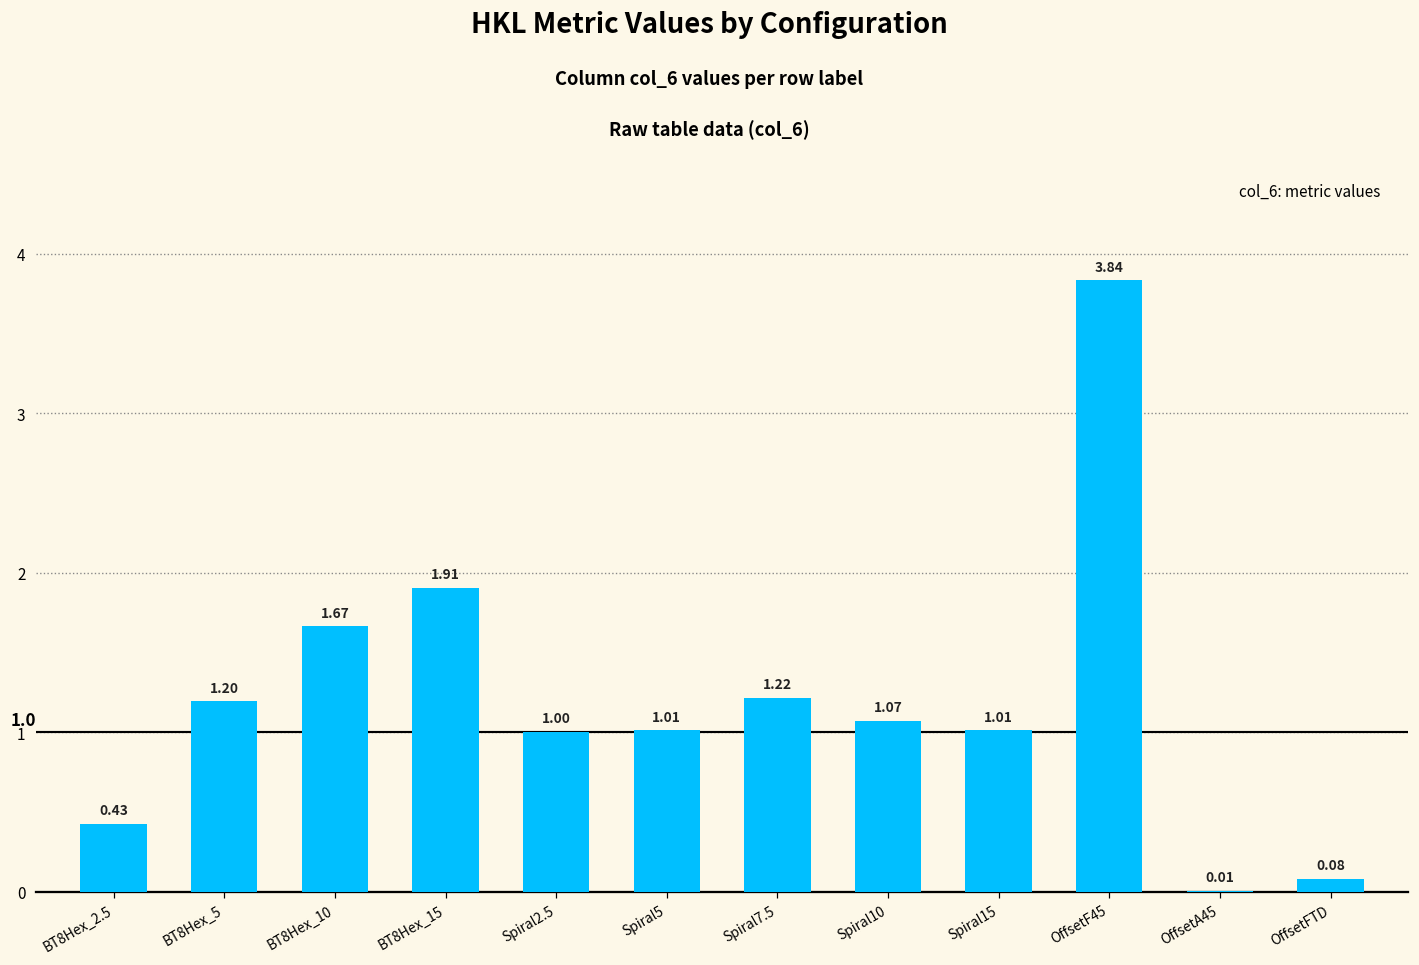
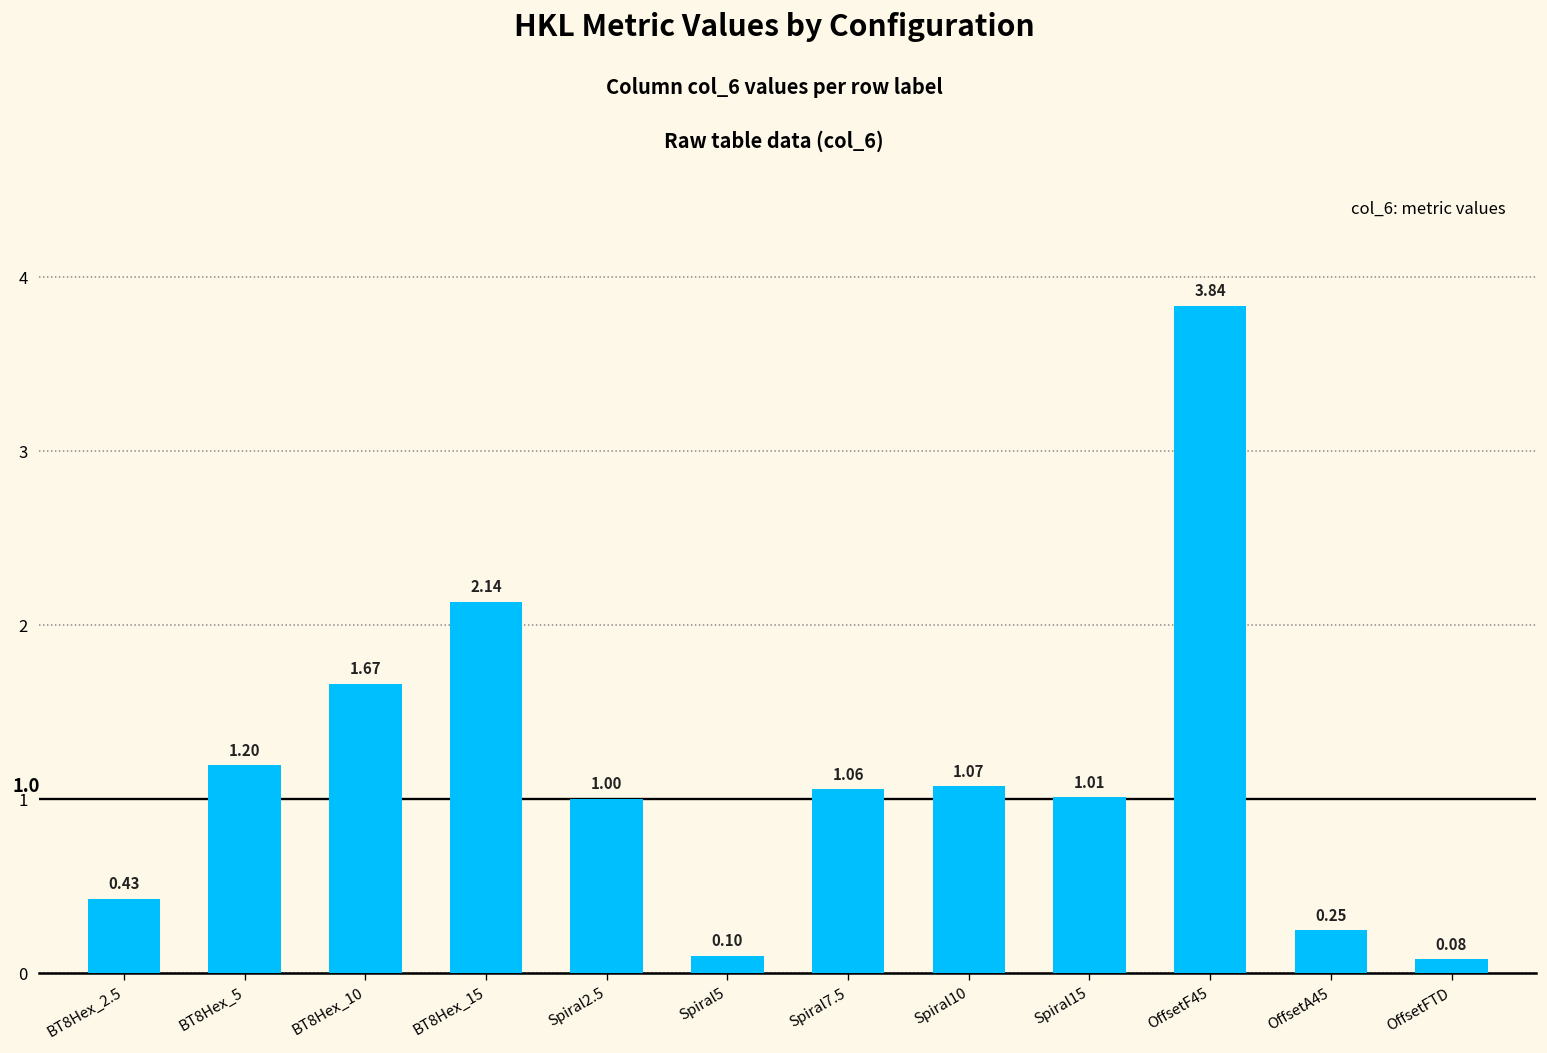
  {
    "BT8Hex_2.5": 0.43,
    "BT8Hex_5": 1.20,
    "BT8Hex_10": 1.67,
-   "BT8Hex_15": 1.91,
+   "BT8Hex_15": 2.14,
    "Spiral2.5": 1.00,
-   "Spiral5": 1.01,
-   "Spiral7.5": 1.22,
+   "Spiral5": 0.10,
+   "Spiral7.5": 1.06,
    "Spiral10": 1.07,
    "Spiral15": 1.01,
    "OffsetF45": 3.84,
-   "OffsetA45": 0.01,
+   "OffsetA45": 0.25,
    "OffsetFTD": 0.08
  }
